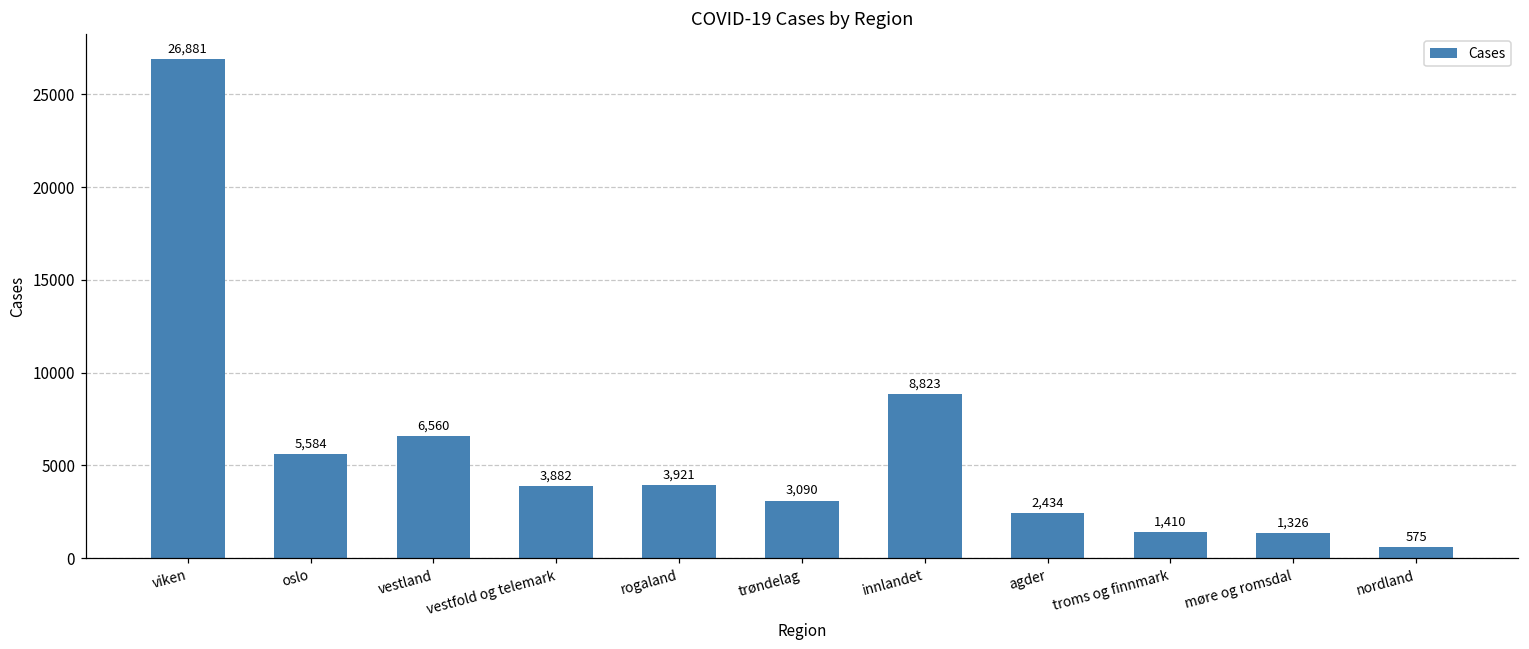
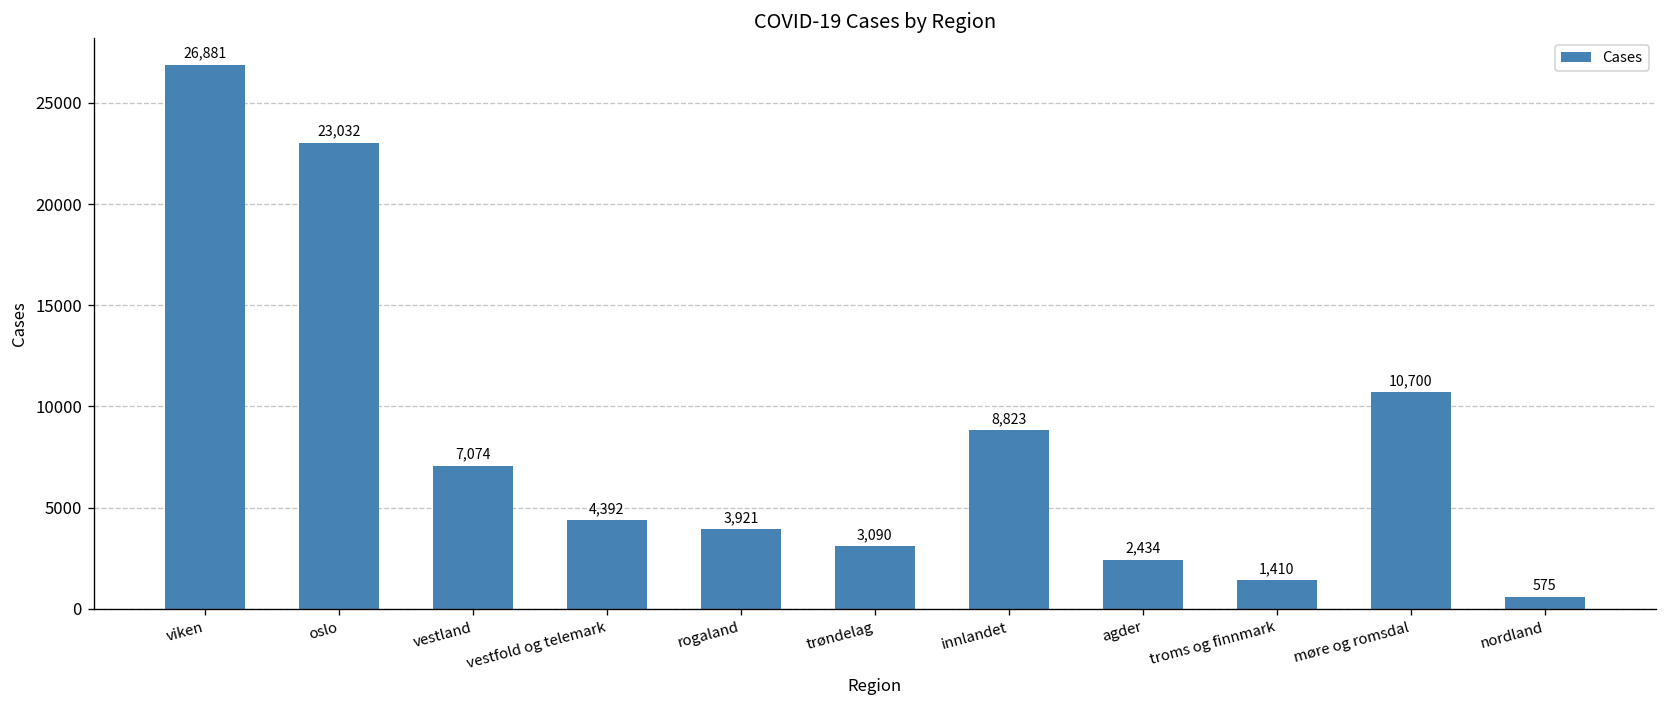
  {
    "viken": "26,881",
-   "oslo": "5,584",
-   "vestland": "6,560",
-   "vestfold og telemark": "3,882",
+   "oslo": "23,032",
+   "vestland": "7,074",
+   "vestfold og telemark": "4,392",
    "rogaland": "3,921",
    "trøndelag": "3,090",
    "innlandet": "8,823",
    "agder": "2,434",
    "troms og finnmark": "1,410",
-   "møre og romsdal": "1,326",
+   "møre og romsdal": "10,700",
    "nordland": "575"
  }
